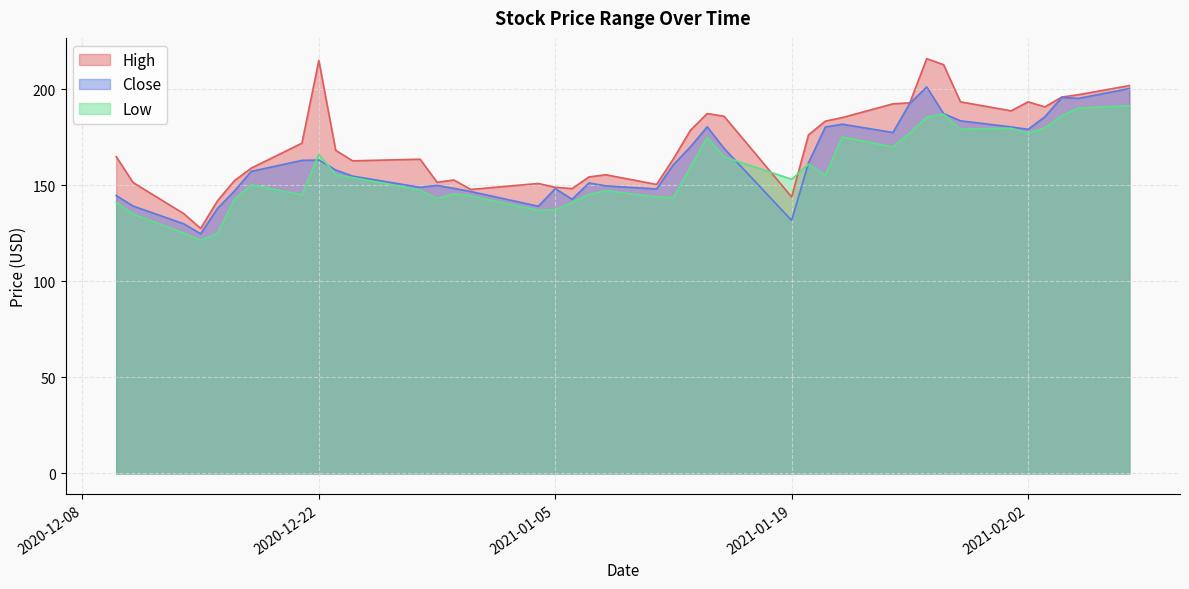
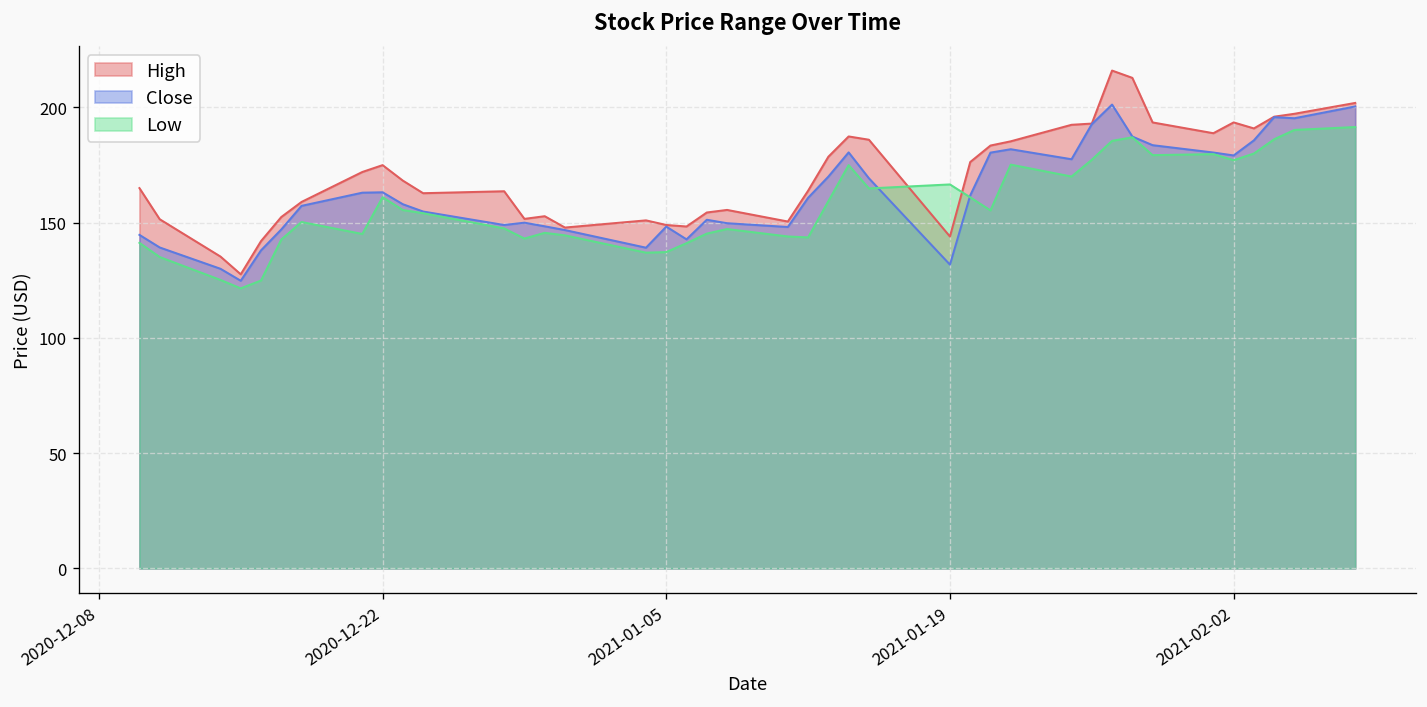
  {
    "High": {
-     "2020-12-22": 215,
+     "2020-12-22": 175,
      "2021-01-19": 144,
      "2021-02-02": 194
    },
    "Close": {
      "2020-12-22": 163,
      "2021-01-19": 132,
      "2021-02-02": 179
    },
    "Low": {
-     "2020-12-22": 166,
+     "2020-12-22": 161,
      "2021-01-05": 137,
-     "2021-01-19": 153,
+     "2021-01-19": 167,
      "2021-02-02": 177
    }
  }
